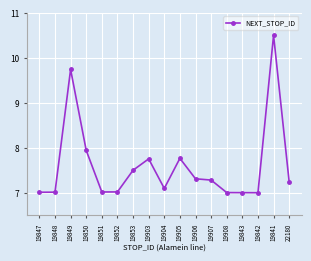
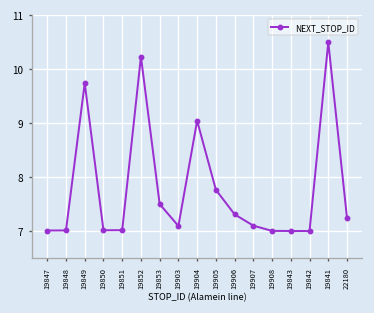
  {
    "19847": 7.0,
    "19848": 7.0,
    "19849": 9.7,
-   "19850": 7.9,
+   "19850": 7.0,
    "19851": 7.0,
-   "19852": 7.0,
+   "19852": 10.2,
    "19853": 7.5,
-   "19903": 7.8,
-   "19904": 7.1,
+   "19903": 7.1,
+   "19904": 9.0,
    "19905": 7.8,
    "19906": 7.3,
-   "19907": 7.3,
+   "19907": 7.1,
    "19908": 7.0,
    "19843": 7.0,
    "19842": 7.0,
    "19841": 10.5,
    "22180": 7.2
  }
